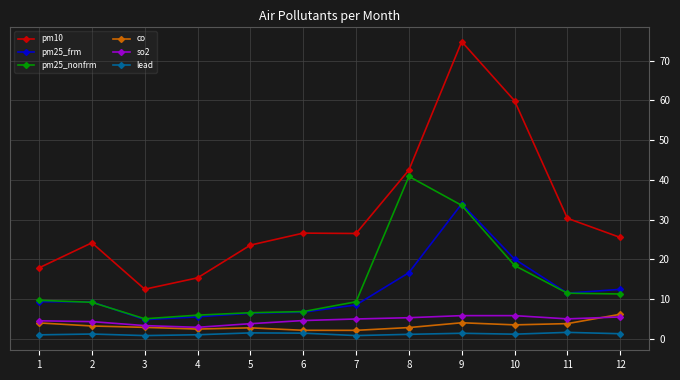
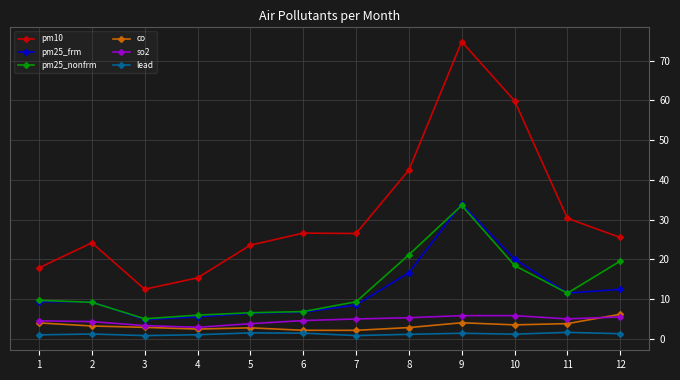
  {
    "pm10": {
      "1": 18,
      "2": 24,
      "3": 13,
      "4": 15,
      "5": 24,
      "6": 27,
      "7": 27,
      "8": 42,
      "9": 75,
      "10": 60,
      "11": 30,
      "12": 26
    },
    "pm25_frm": {
      "7": 9,
      "8": 17,
      "10": 20,
      "12": 12
    },
    "pm25_nonfrm": {
      "7": 9,
-     "8": 41,
+     "8": 21,
      "10": 18,
-     "12": 11
+     "12": 20
    },
    "co": {
      "2": 3,
      "5": 3,
      "6": 2,
      "7": 2,
      "8": 3,
      "9": 4,
      "10": 4,
      "11": 4,
      "12": 6
    },
    "so2": {
      "2": 4,
      "5": 4,
      "6": 5,
      "7": 5,
      "8": 5,
      "9": 6,
      "10": 6,
      "11": 5,
      "12": 6
    },
    "lead": {
      "1": 1,
      "2": 1,
      "3": 1,
      "4": 1,
      "5": 2,
      "6": 1,
      "7": 1,
      "8": 1,
      "9": 1,
      "10": 1,
      "11": 2,
      "12": 1
    }
  }
